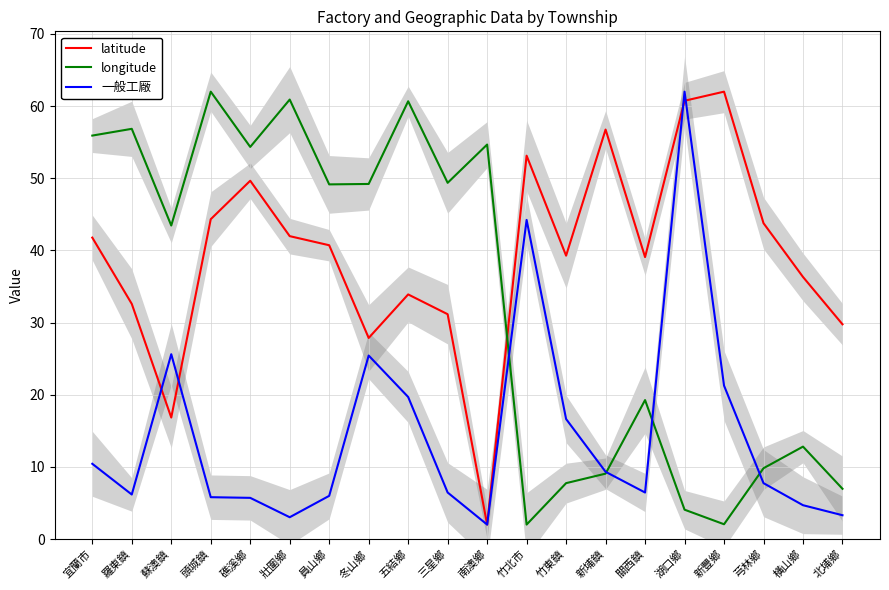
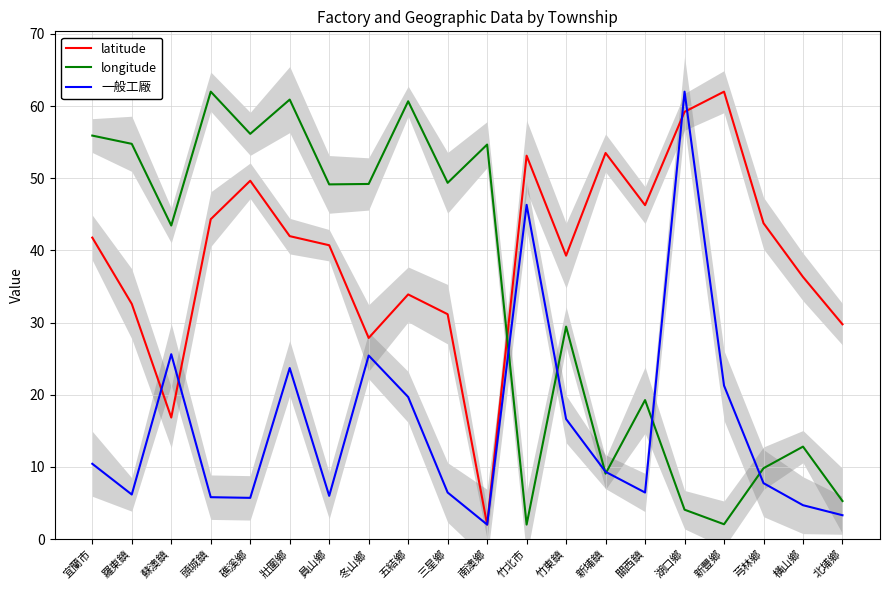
  {
    "latitude": {
      "宜蘭市": 42,
      "羅東鎮": 33,
      "蘇澳鎮": 17,
      "頭城鎮": 44,
      "礁溪鄉": 50,
      "壯圍鄉": 42,
      "員山鄉": 41,
      "冬山鄉": 28,
      "五結鄉": 34,
      "三星鄉": 31,
      "竹北市": 53,
      "竹東鎮": 39,
-     "新埔鎮": 57,
-     "關西鎮": 39,
-     "湖口鄉": 61,
+     "新埔鎮": 54,
+     "關西鎮": 46,
+     "湖口鄉": 59,
      "新豐鄉": 62,
      "芎林鄉": 44,
      "橫山鄉": 36,
      "北埔鄉": 30
    },
    "longitude": {
      "宜蘭市": 56,
-     "羅東鎮": 57,
+     "羅東鎮": 55,
      "蘇澳鎮": 43,
      "頭城鎮": 62,
-     "礁溪鄉": 54,
+     "礁溪鄉": 56,
      "壯圍鄉": 61,
      "員山鄉": 49,
      "冬山鄉": 49,
      "五結鄉": 61,
      "三星鄉": 49,
      "南澳鄉": 55,
      "竹北市": 2,
-     "竹東鎮": 8,
+     "竹東鎮": 29,
      "關西鎮": 19,
      "湖口鄉": 4,
      "新豐鄉": 2,
      "芎林鄉": 10,
      "橫山鄉": 13,
-     "北埔鄉": 7
+     "北埔鄉": 5
    },
    "一般工廠": {
      "宜蘭市": 10,
      "羅東鎮": 6,
      "蘇澳鎮": 26,
      "頭城鎮": 6,
      "礁溪鄉": 6,
-     "壯圍鄉": 3,
+     "壯圍鄉": 24,
      "員山鄉": 6,
      "冬山鄉": 25,
      "五結鄉": 20,
      "三星鄉": 6,
-     "竹北市": 44,
+     "竹北市": 46,
      "竹東鎮": 17,
      "關西鎮": 6,
      "新豐鄉": 21,
      "芎林鄉": 8,
      "橫山鄉": 5,
      "北埔鄉": 3
    }
  }
